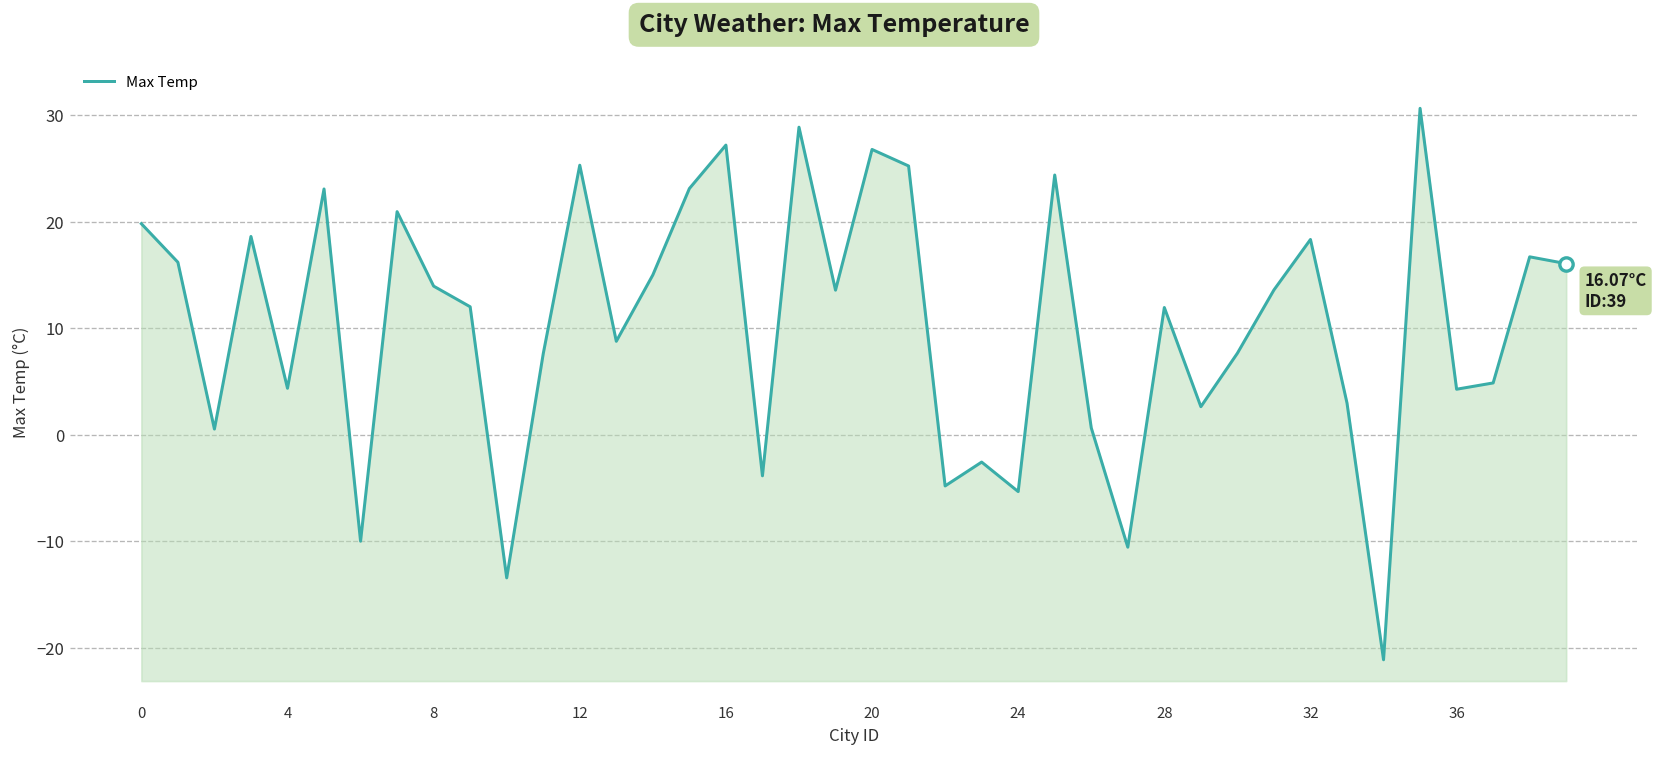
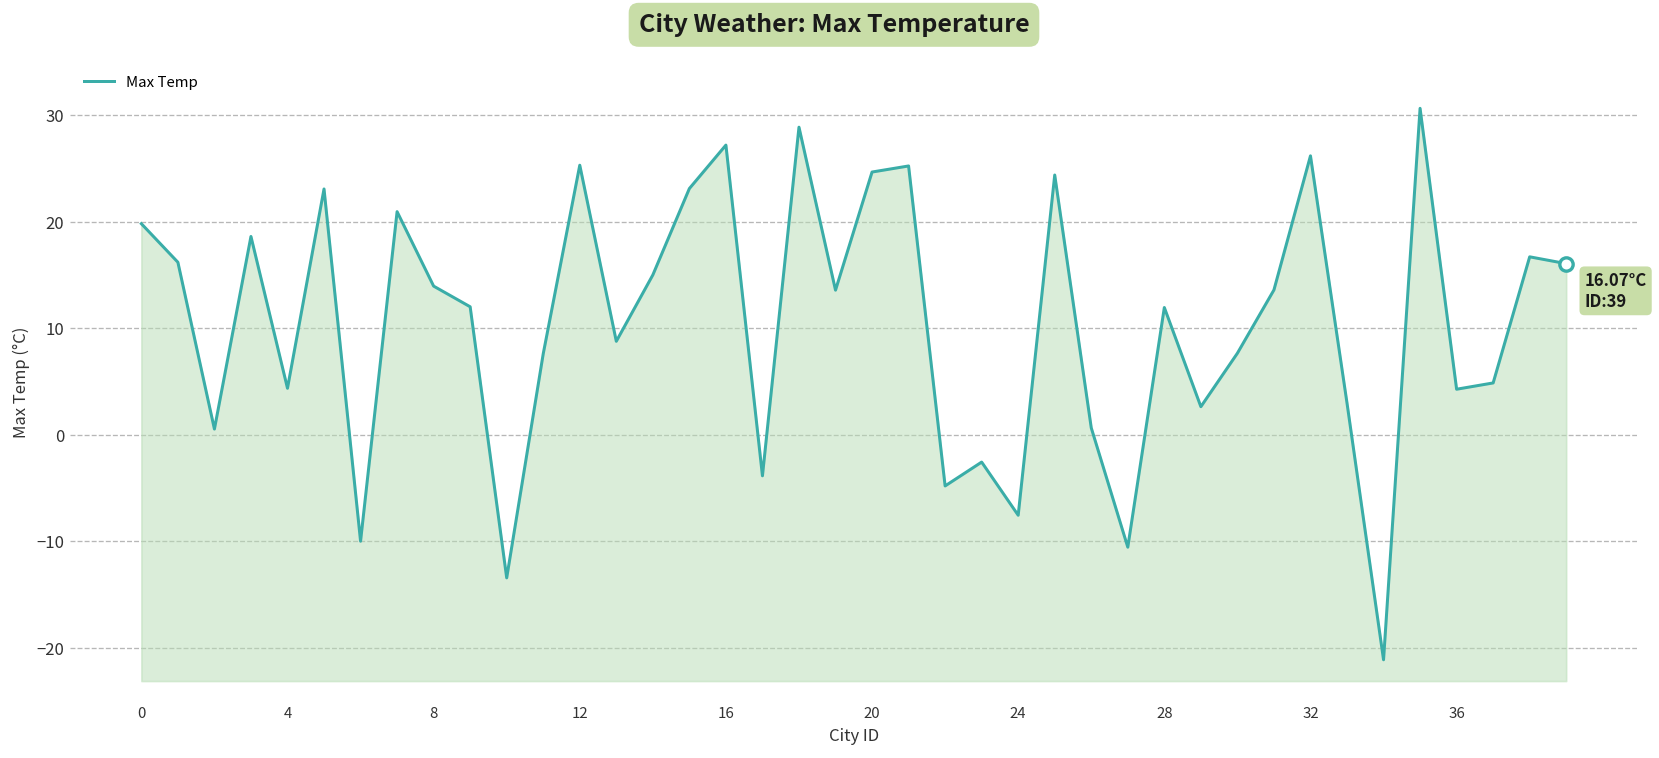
  {
    "Max Temp": {
      "0": 20,
      "4": 4,
      "8": 14,
      "12": 25,
      "16": 27,
-     "20": 27,
-     "24": -5,
+     "20": 25,
+     "24": -8,
      "28": 12,
-     "32": 18,
+     "32": 26,
      "36": 4
    }
  }
